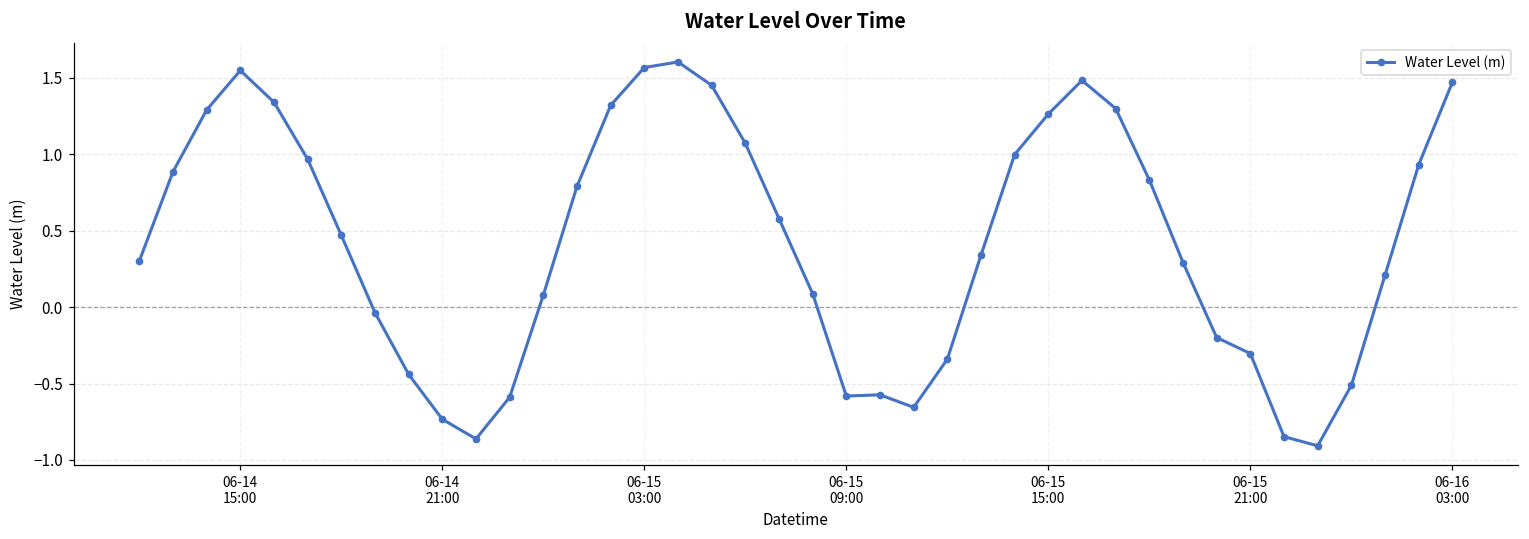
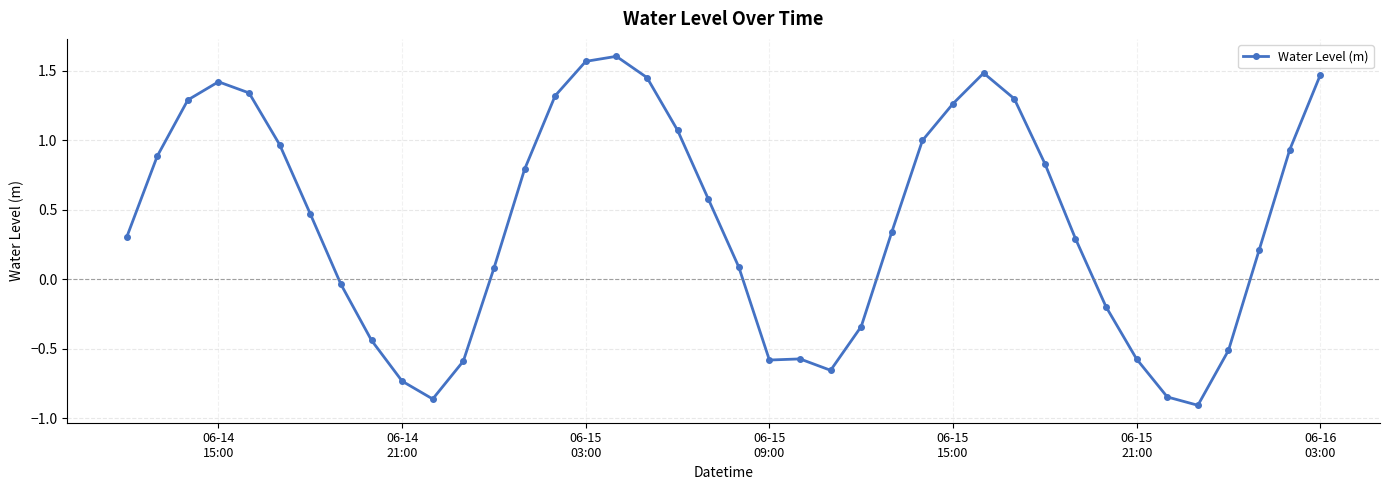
  {
-   "06-14 15:00": 1.55,
+   "06-14 15:00": 1.42,
    "06-14 21:00": -0.73,
    "06-15 03:00": 1.57,
    "06-15 09:00": -0.58,
    "06-15 15:00": 1.26,
-   "06-15 21:00": -0.30,
+   "06-15 21:00": -0.58,
    "06-16 03:00": 1.47
  }
